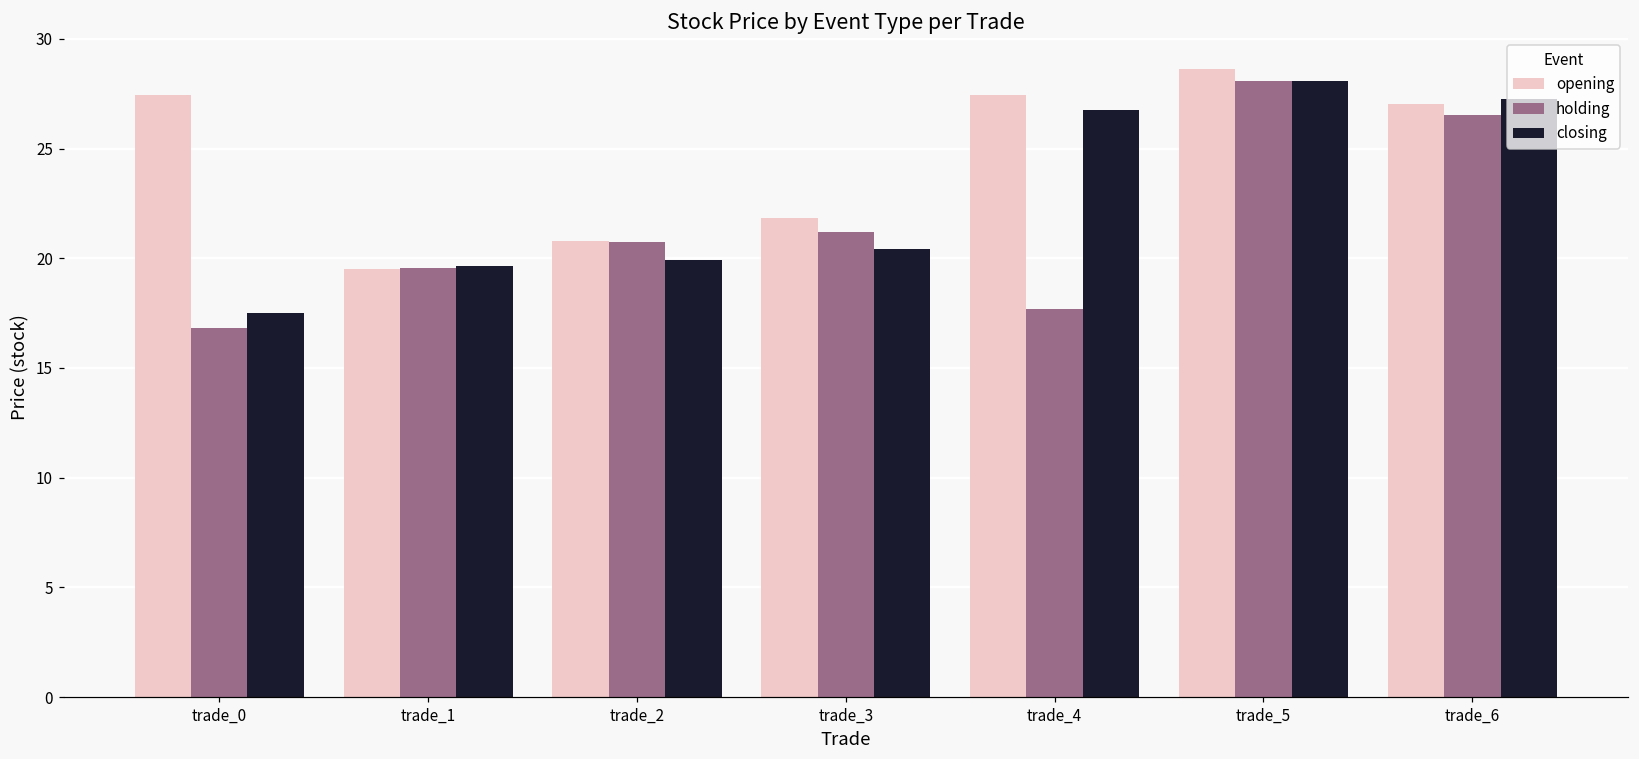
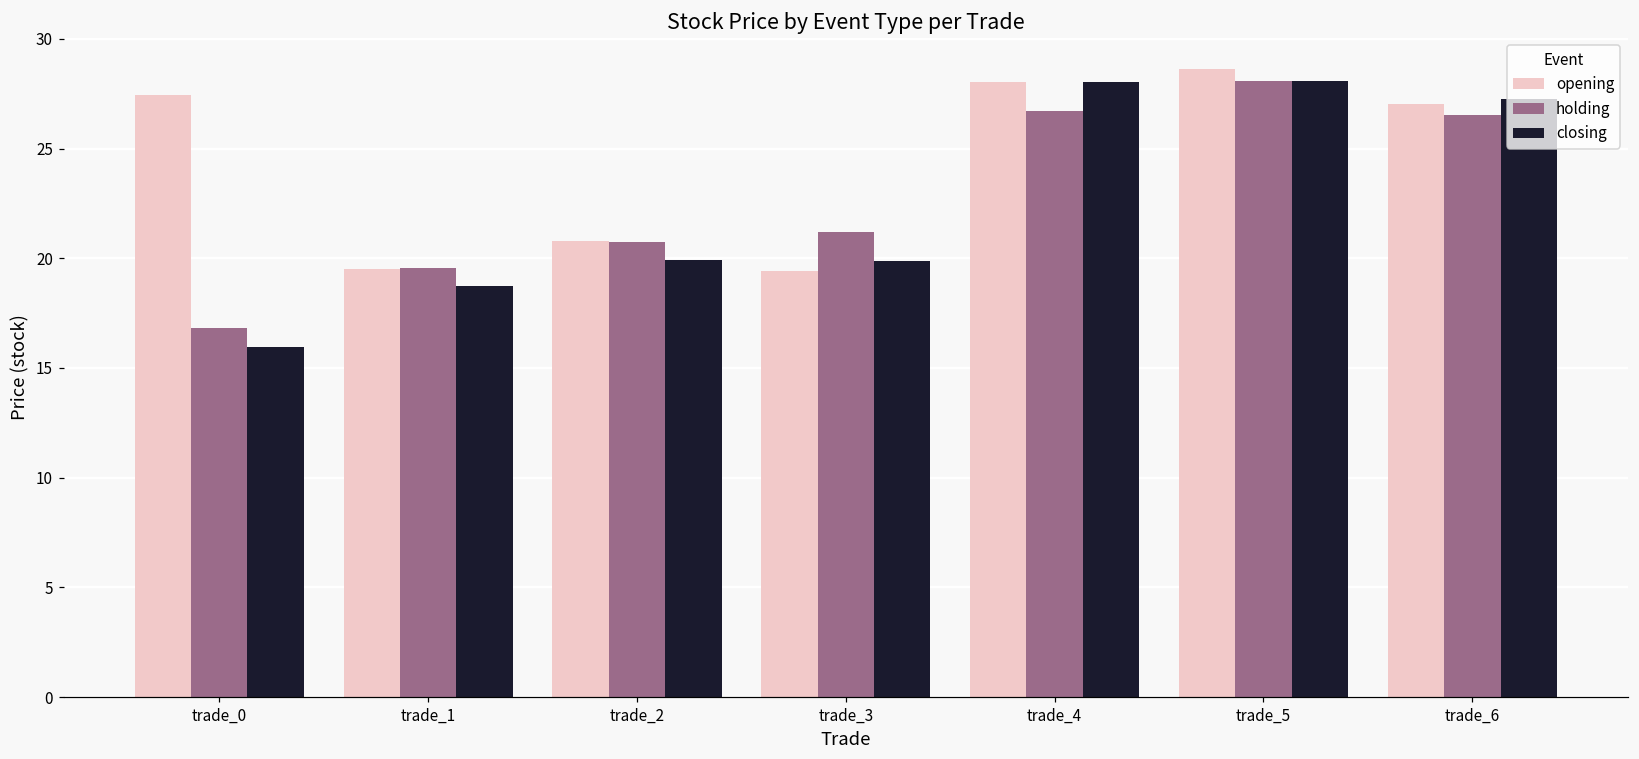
  {
    "opening": {
      "trade_0": 27.4,
      "trade_1": 19.5,
      "trade_2": 20.8,
-     "trade_3": 21.9,
-     "trade_4": 27.4,
+     "trade_3": 19.4,
+     "trade_4": 28.0,
      "trade_5": 28.6,
      "trade_6": 27.0
    },
    "holding": {
      "trade_0": 16.8,
      "trade_1": 19.6,
      "trade_2": 20.8,
      "trade_3": 21.2,
-     "trade_4": 17.7,
+     "trade_4": 26.7,
      "trade_5": 28.1,
      "trade_6": 26.5
    },
    "closing": {
-     "trade_0": 17.5,
-     "trade_1": 19.6,
+     "trade_0": 16.0,
+     "trade_1": 18.7,
      "trade_2": 19.9,
-     "trade_3": 20.4,
-     "trade_4": 26.8,
+     "trade_3": 19.9,
+     "trade_4": 28.1,
      "trade_5": 28.1
    }
  }
